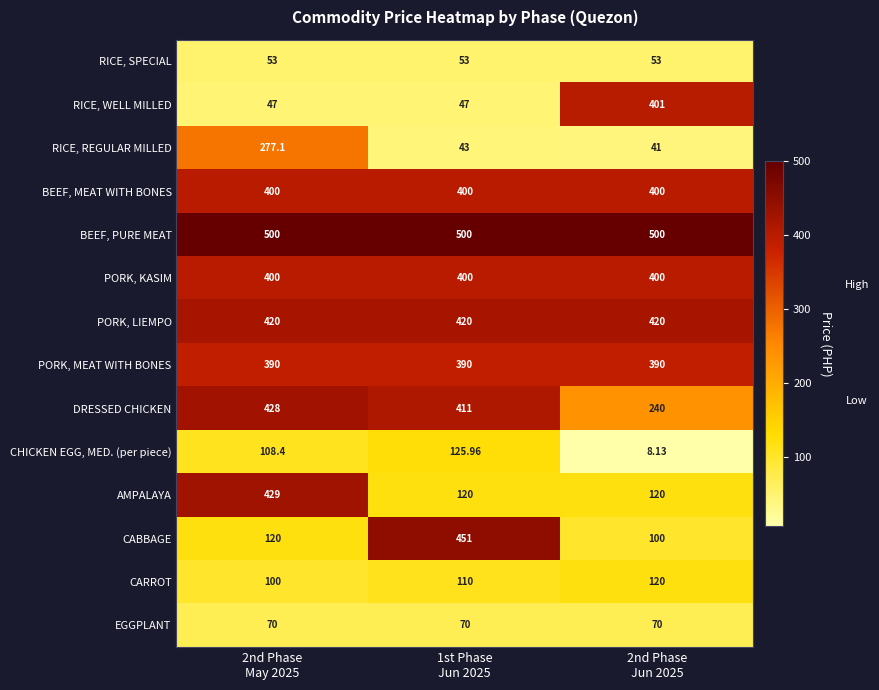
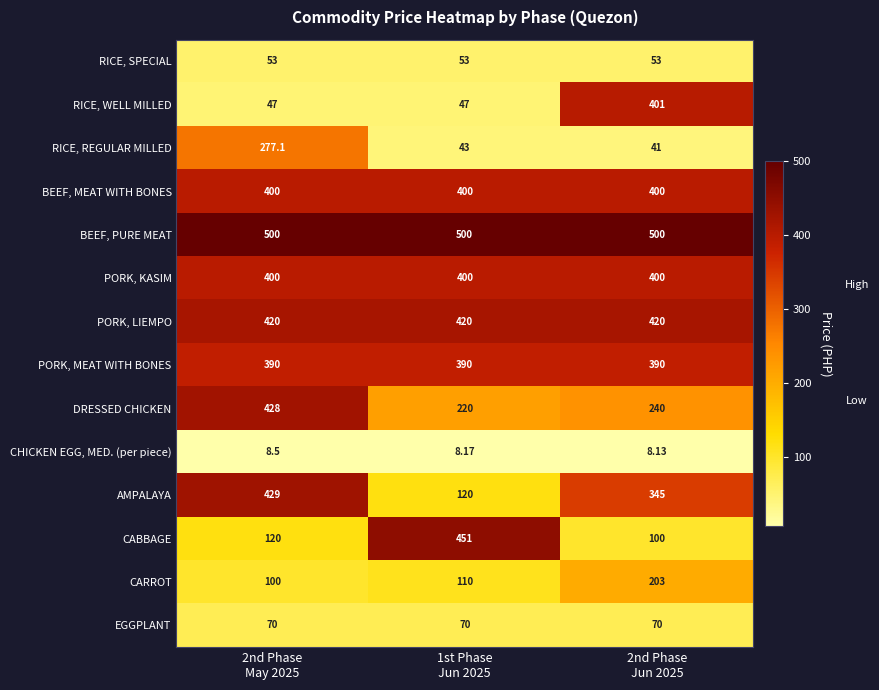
  {
    "RICE, SPECIAL": {
      "2nd Phase May 2025": 53,
      "1st Phase Jun 2025": 53,
      "2nd Phase Jun 2025": 53
    },
    "RICE, WELL MILLED": {
      "2nd Phase May 2025": 47,
      "1st Phase Jun 2025": 47,
      "2nd Phase Jun 2025": 401
    },
    "RICE, REGULAR MILLED": {
      "2nd Phase May 2025": 277.1,
      "1st Phase Jun 2025": 43,
      "2nd Phase Jun 2025": 41
    },
    "BEEF, MEAT WITH BONES": {
      "2nd Phase May 2025": 400,
      "1st Phase Jun 2025": 400,
      "2nd Phase Jun 2025": 400
    },
    "BEEF, PURE MEAT": {
      "2nd Phase May 2025": 500,
      "1st Phase Jun 2025": 500,
      "2nd Phase Jun 2025": 500
    },
    "PORK, KASIM": {
      "2nd Phase May 2025": 400,
      "1st Phase Jun 2025": 400,
      "2nd Phase Jun 2025": 400
    },
    "PORK, LIEMPO": {
      "2nd Phase May 2025": 420,
      "1st Phase Jun 2025": 420,
      "2nd Phase Jun 2025": 420
    },
    "PORK, MEAT WITH BONES": {
      "2nd Phase May 2025": 390,
      "1st Phase Jun 2025": 390,
      "2nd Phase Jun 2025": 390
    },
    "DRESSED CHICKEN": {
      "2nd Phase May 2025": 428,
-     "1st Phase Jun 2025": 411,
+     "1st Phase Jun 2025": 220,
      "2nd Phase Jun 2025": 240
    },
    "CHICKEN EGG, MED. (per piece)": {
-     "2nd Phase May 2025": 108.4,
-     "1st Phase Jun 2025": 125.96,
+     "2nd Phase May 2025": 8.5,
+     "1st Phase Jun 2025": 8.17,
      "2nd Phase Jun 2025": 8.13
    },
    "AMPALAYA": {
      "2nd Phase May 2025": 429,
      "1st Phase Jun 2025": 120,
-     "2nd Phase Jun 2025": 120
+     "2nd Phase Jun 2025": 345
    },
    "CABBAGE": {
      "2nd Phase May 2025": 120,
      "1st Phase Jun 2025": 451,
      "2nd Phase Jun 2025": 100
    },
    "CARROT": {
      "2nd Phase May 2025": 100,
      "1st Phase Jun 2025": 110,
-     "2nd Phase Jun 2025": 120
+     "2nd Phase Jun 2025": 203
    },
    "EGGPLANT": {
      "2nd Phase May 2025": 70,
      "1st Phase Jun 2025": 70,
      "2nd Phase Jun 2025": 70
    }
  }
